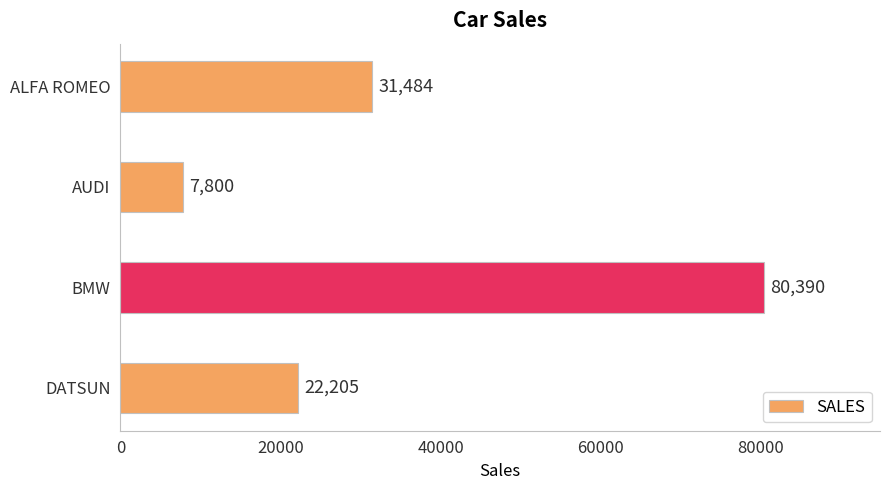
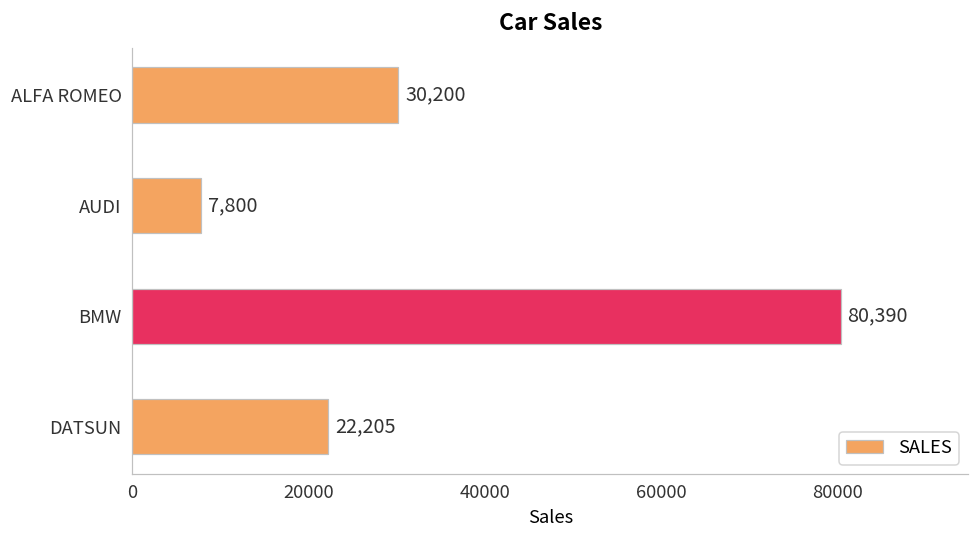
  {
-   "ALFA ROMEO": "31,484",
+   "ALFA ROMEO": "30,200",
    "AUDI": "7,800",
    "BMW": "80,390",
    "DATSUN": "22,205"
  }
